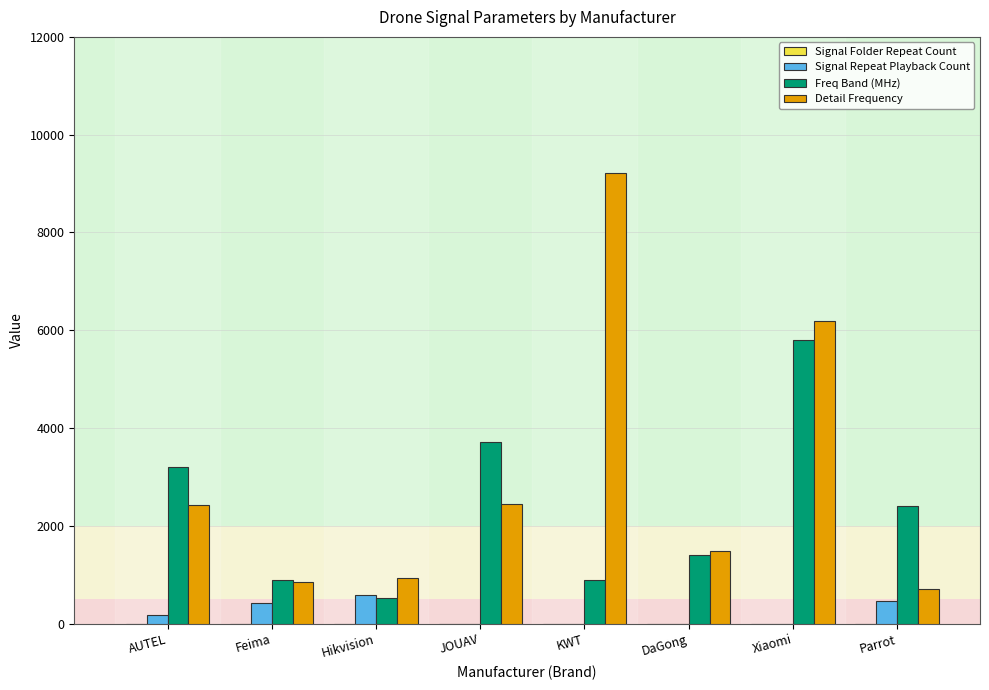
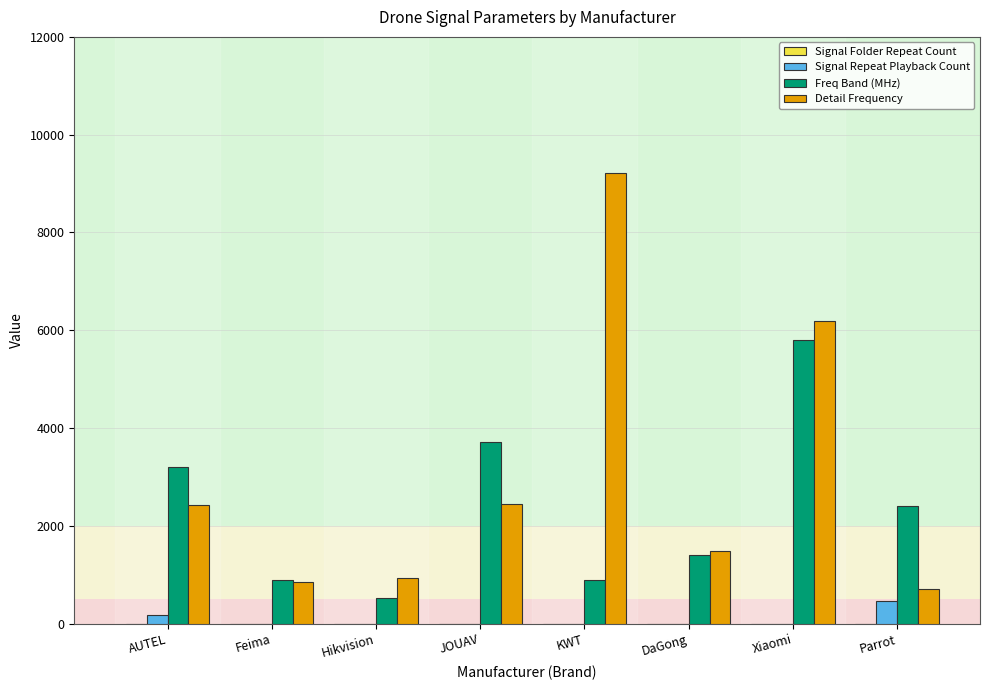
  {
    "Signal Repeat Playback Count": {
      "AUTEL": 200,
-     "Feima": 400,
-     "Hikvision": 600,
+     "Feima": 0,
+     "Hikvision": 0,
      "Parrot": 500
    },
    "Freq Band (MHz)": {
      "AUTEL": 3200,
      "Feima": 900,
      "Hikvision": 500,
      "JOUAV": 3700,
      "KWT": 900,
      "DaGong": 1400,
      "Xiaomi": 5800,
      "Parrot": 2400
    },
    "Detail Frequency": {
      "AUTEL": 2400,
      "Feima": 800,
      "Hikvision": 900,
      "JOUAV": 2400,
      "KWT": 9200,
      "DaGong": 1500,
      "Xiaomi": 6200,
      "Parrot": 700
    }
  }
